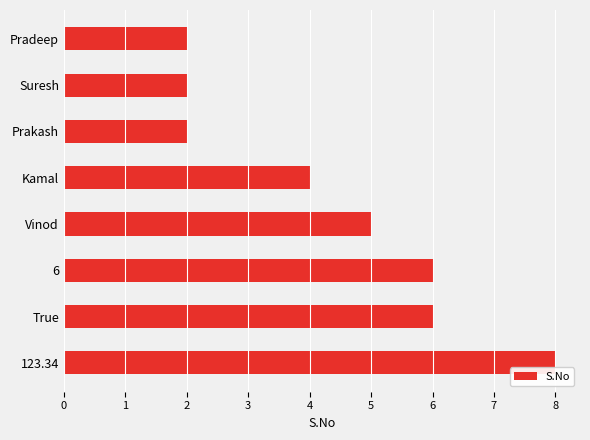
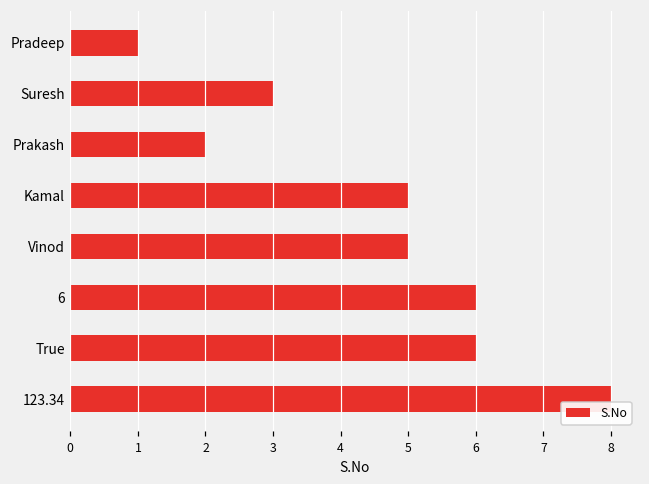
  {
-   "Pradeep": 2,
-   "Suresh": 2,
+   "Pradeep": 1,
+   "Suresh": 3,
    "Prakash": 2,
-   "Kamal": 4,
+   "Kamal": 5,
    "Vinod": 5,
    "6": 6,
    "True": 6,
    "123.34": 8
  }
